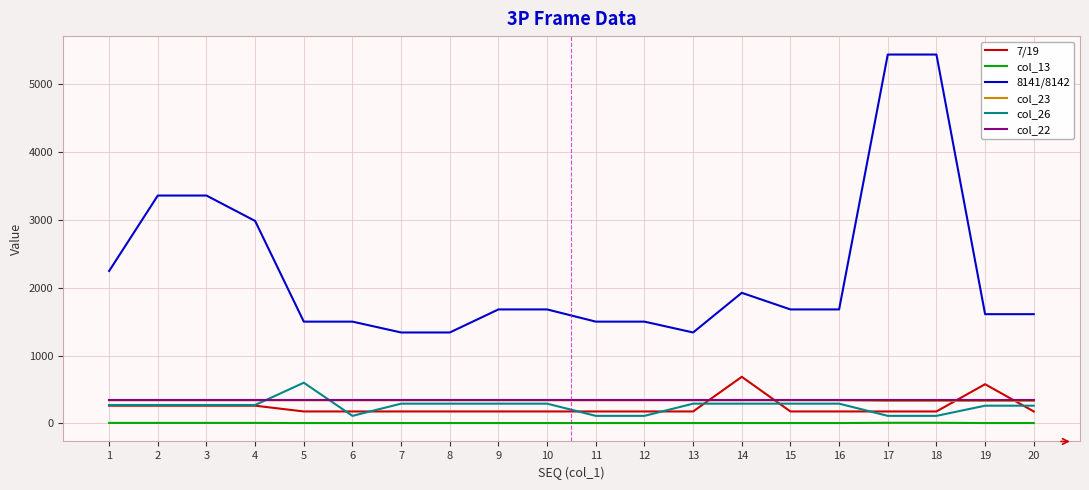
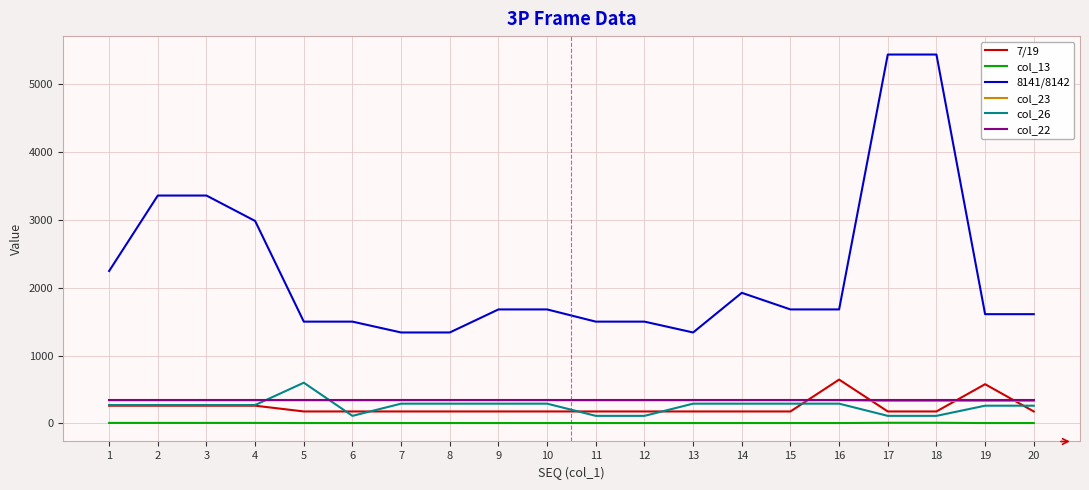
  {
    "7/19": {
      "5": 200,
      "6": 200,
      "7": 200,
      "8": 200,
      "9": 200,
      "10": 200,
      "11": 200,
      "12": 200,
      "13": 200,
-     "14": 700,
+     "14": 200,
      "15": 200,
-     "16": 200,
+     "16": 600,
      "17": 200,
      "18": 200,
      "19": 600,
      "20": 200
    },
    "col_13": {
      "1": 0,
      "2": 0,
      "3": 0,
      "4": 0,
      "5": 0,
      "6": 0,
      "7": 0,
      "8": 0,
      "9": 0,
      "10": 0,
      "11": 0,
      "12": 0,
      "13": 0,
      "14": 0,
      "15": 0,
      "16": 0,
      "17": 0,
      "18": 0,
      "19": 0,
      "20": 0
    },
    "8141/8142": {
      "1": 2200,
      "2": 3400,
      "3": 3400,
      "4": 3000,
      "5": 1500,
      "6": 1500,
      "7": 1300,
      "8": 1300,
      "9": 1700,
      "10": 1700,
      "11": 1500,
      "12": 1500,
      "13": 1300,
      "14": 1900,
      "15": 1700,
      "16": 1700,
      "17": 5400,
      "18": 5400,
      "19": 1600,
      "20": 1600
    },
    "col_26": {
      "5": 600,
      "6": 100,
      "7": 300,
      "8": 300,
      "9": 300,
      "10": 300,
      "11": 100,
      "12": 100,
      "13": 300,
      "14": 300,
      "15": 300,
      "16": 300,
      "17": 100,
      "18": 100,
      "19": 300,
      "20": 300
    }
  }
